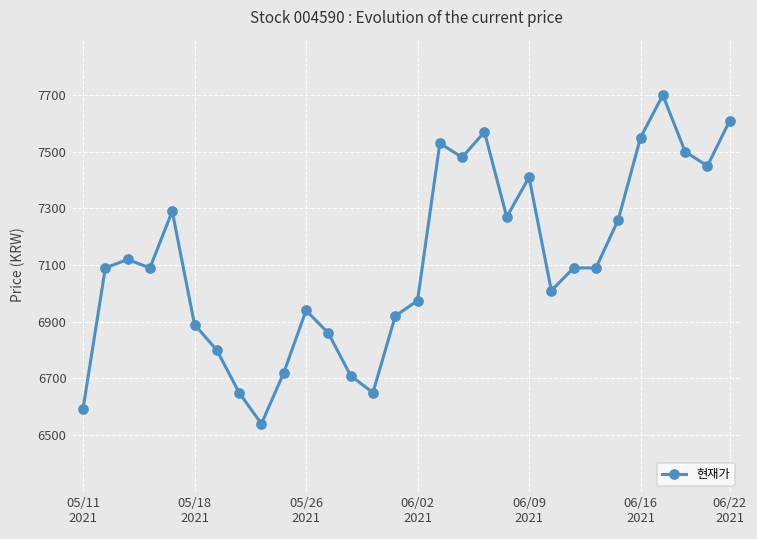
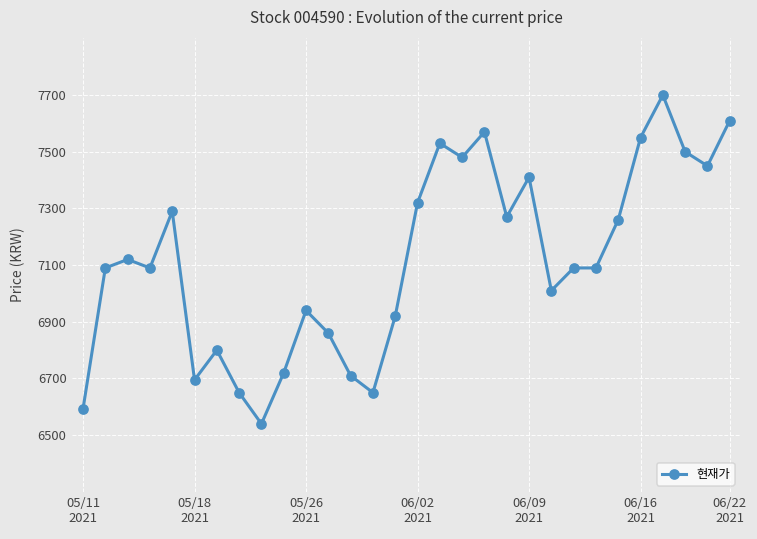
  {
    "05/11 2021": 6590,
-   "05/18 2021": 6890,
+   "05/18 2021": 6700,
    "05/26 2021": 6940,
-   "06/02 2021": 6980,
+   "06/02 2021": 7320,
    "06/09 2021": 7410,
    "06/16 2021": 7550,
    "06/22 2021": 7610
  }
